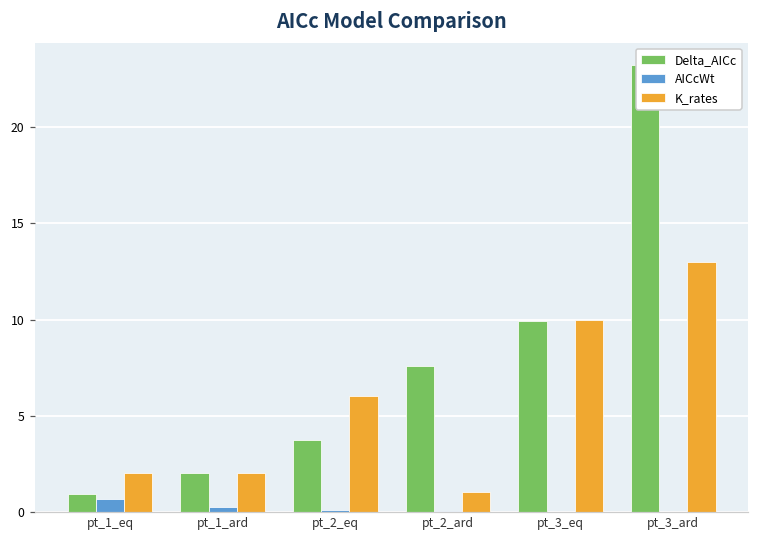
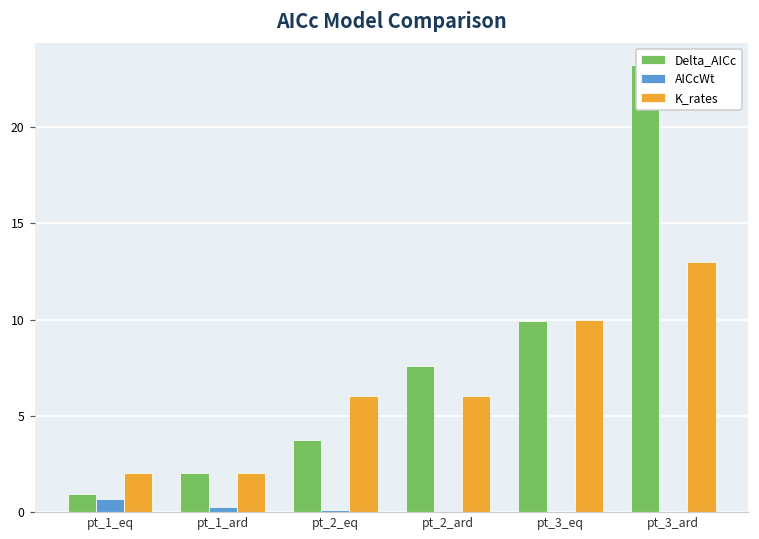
  {
    "Delta_AICc": {
      "pt_1_eq": 1,
      "pt_1_ard": 2,
      "pt_2_eq": 3.7,
      "pt_2_ard": 7.6,
      "pt_3_eq": 10
    },
    "AICcWt": {
      "pt_1_eq": 0.6,
      "pt_1_ard": 0.2
    },
    "K_rates": {
      "pt_1_eq": 2,
      "pt_1_ard": 2,
      "pt_2_eq": 6,
-     "pt_2_ard": 1,
+     "pt_2_ard": 6,
      "pt_3_eq": 10,
      "pt_3_ard": 13
    }
  }
